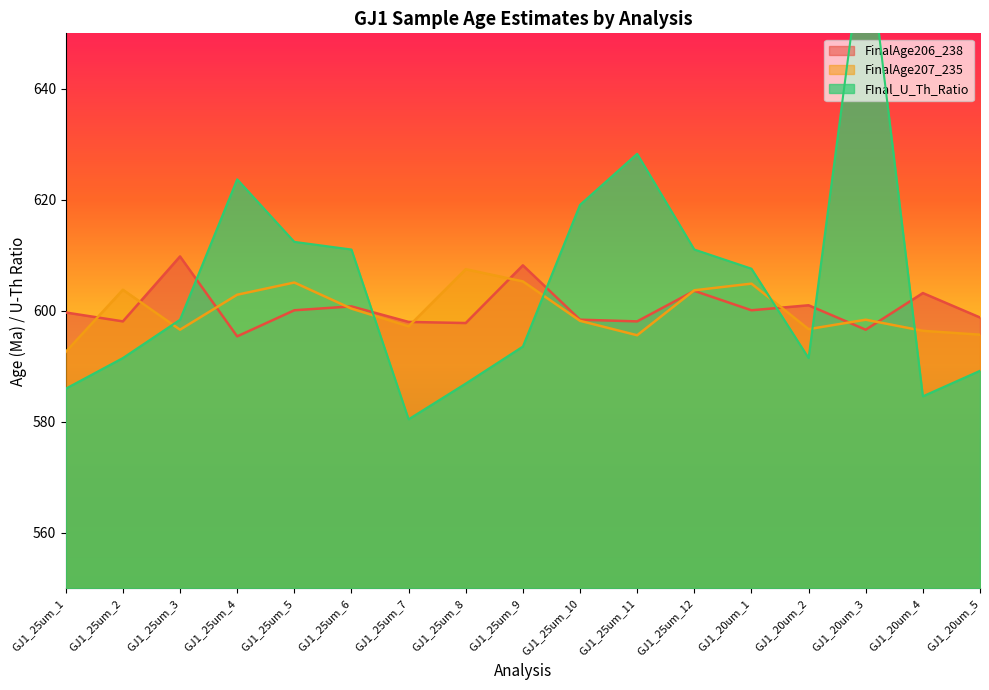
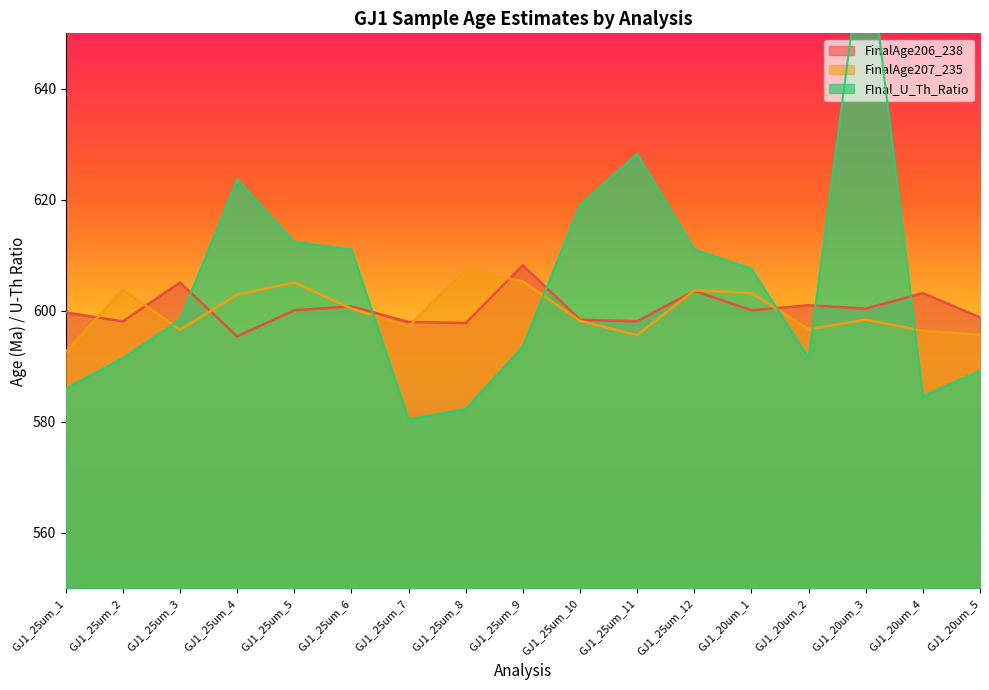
  {
    "FinalAge206_238": {
      "GJ1_25um_1": 600,
      "GJ1_25um_2": 598,
-     "GJ1_25um_3": 610,
+     "GJ1_25um_3": 605,
      "GJ1_25um_4": 595,
      "GJ1_25um_5": 600,
      "GJ1_25um_7": 598,
      "GJ1_25um_8": 598,
      "GJ1_25um_9": 608,
      "GJ1_25um_11": 598,
      "GJ1_20um_1": 600,
      "GJ1_20um_2": 601,
-     "GJ1_20um_3": 597,
+     "GJ1_20um_3": 600,
      "GJ1_20um_4": 603,
      "GJ1_20um_5": 599
    },
    "FinalAge207_235": {
      "GJ1_25um_1": 593,
      "GJ1_25um_2": 604,
      "GJ1_25um_3": 597,
      "GJ1_25um_4": 603,
      "GJ1_25um_5": 605,
      "GJ1_25um_7": 597,
      "GJ1_25um_8": 608,
      "GJ1_25um_9": 605,
      "GJ1_25um_11": 596,
-     "GJ1_20um_1": 605,
+     "GJ1_20um_1": 603,
      "GJ1_20um_2": 597,
      "GJ1_20um_3": 598,
      "GJ1_20um_4": 596,
      "GJ1_20um_5": 596
    },
    "FInal_U_Th_Ratio": {
      "GJ1_25um_1": 586,
      "GJ1_25um_2": 592,
      "GJ1_25um_3": 598,
      "GJ1_25um_4": 624,
      "GJ1_25um_5": 612,
      "GJ1_25um_6": 611,
      "GJ1_25um_7": 580,
-     "GJ1_25um_8": 587,
+     "GJ1_25um_8": 582,
      "GJ1_25um_9": 594,
      "GJ1_25um_10": 619,
      "GJ1_25um_11": 628,
      "GJ1_25um_12": 611,
      "GJ1_20um_1": 608,
      "GJ1_20um_2": 592,
      "GJ1_20um_4": 585,
      "GJ1_20um_5": 589
    }
  }
